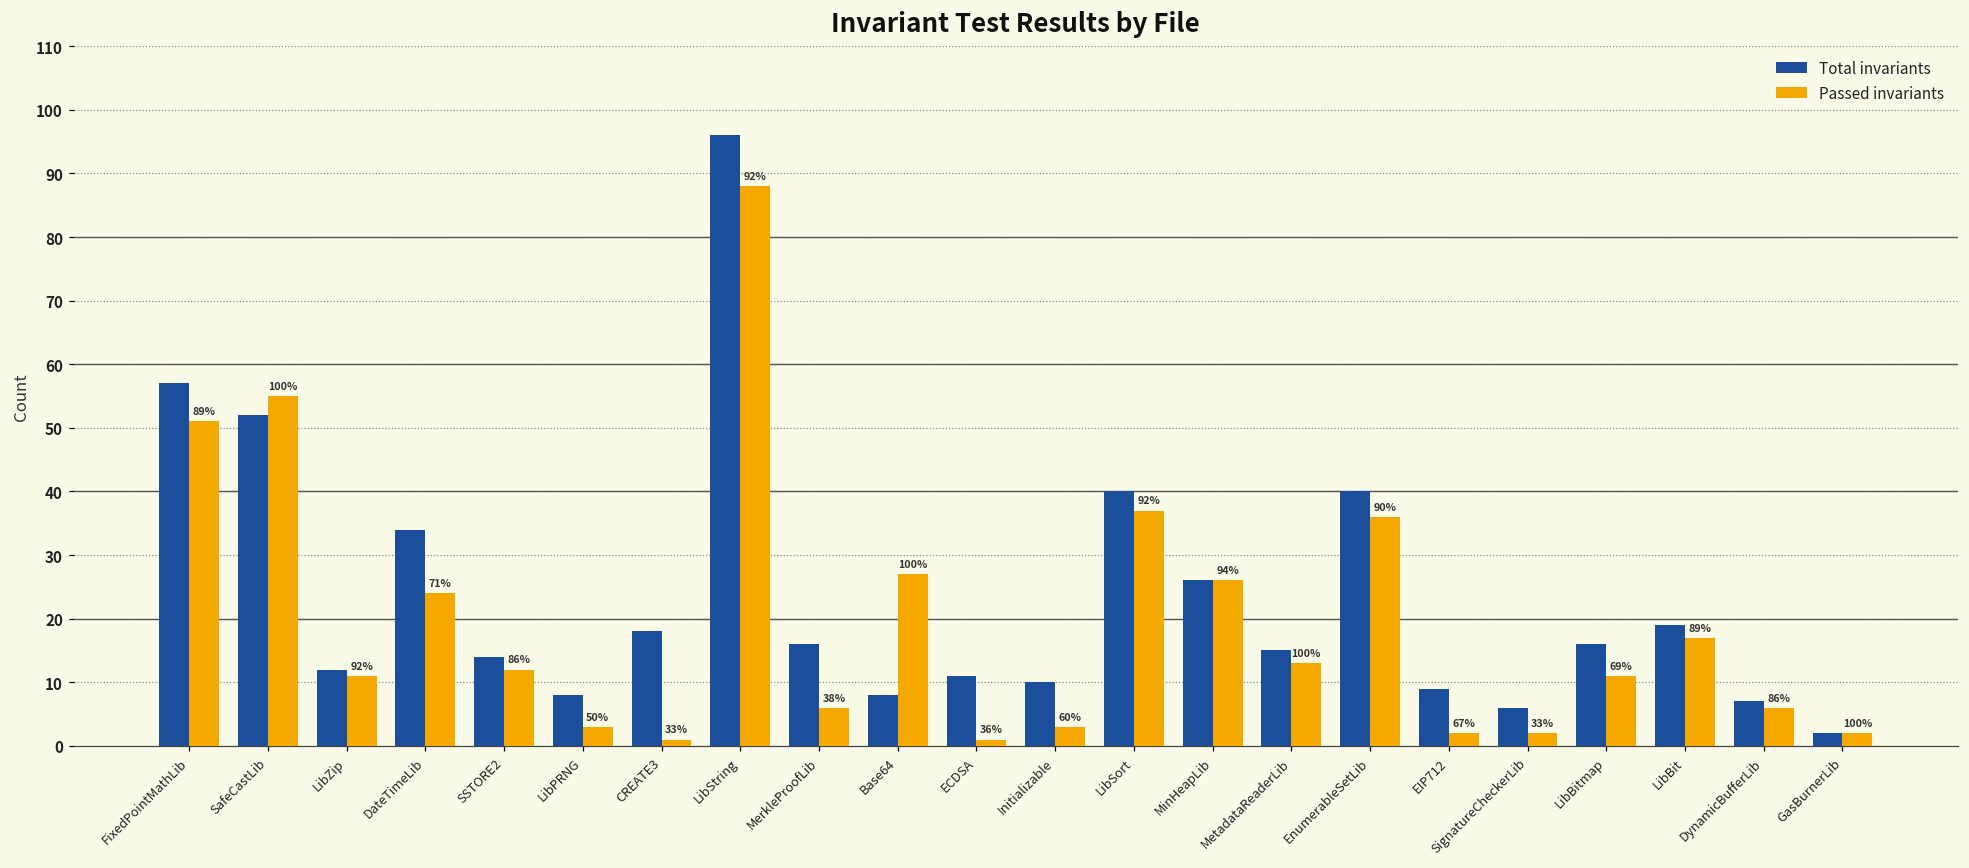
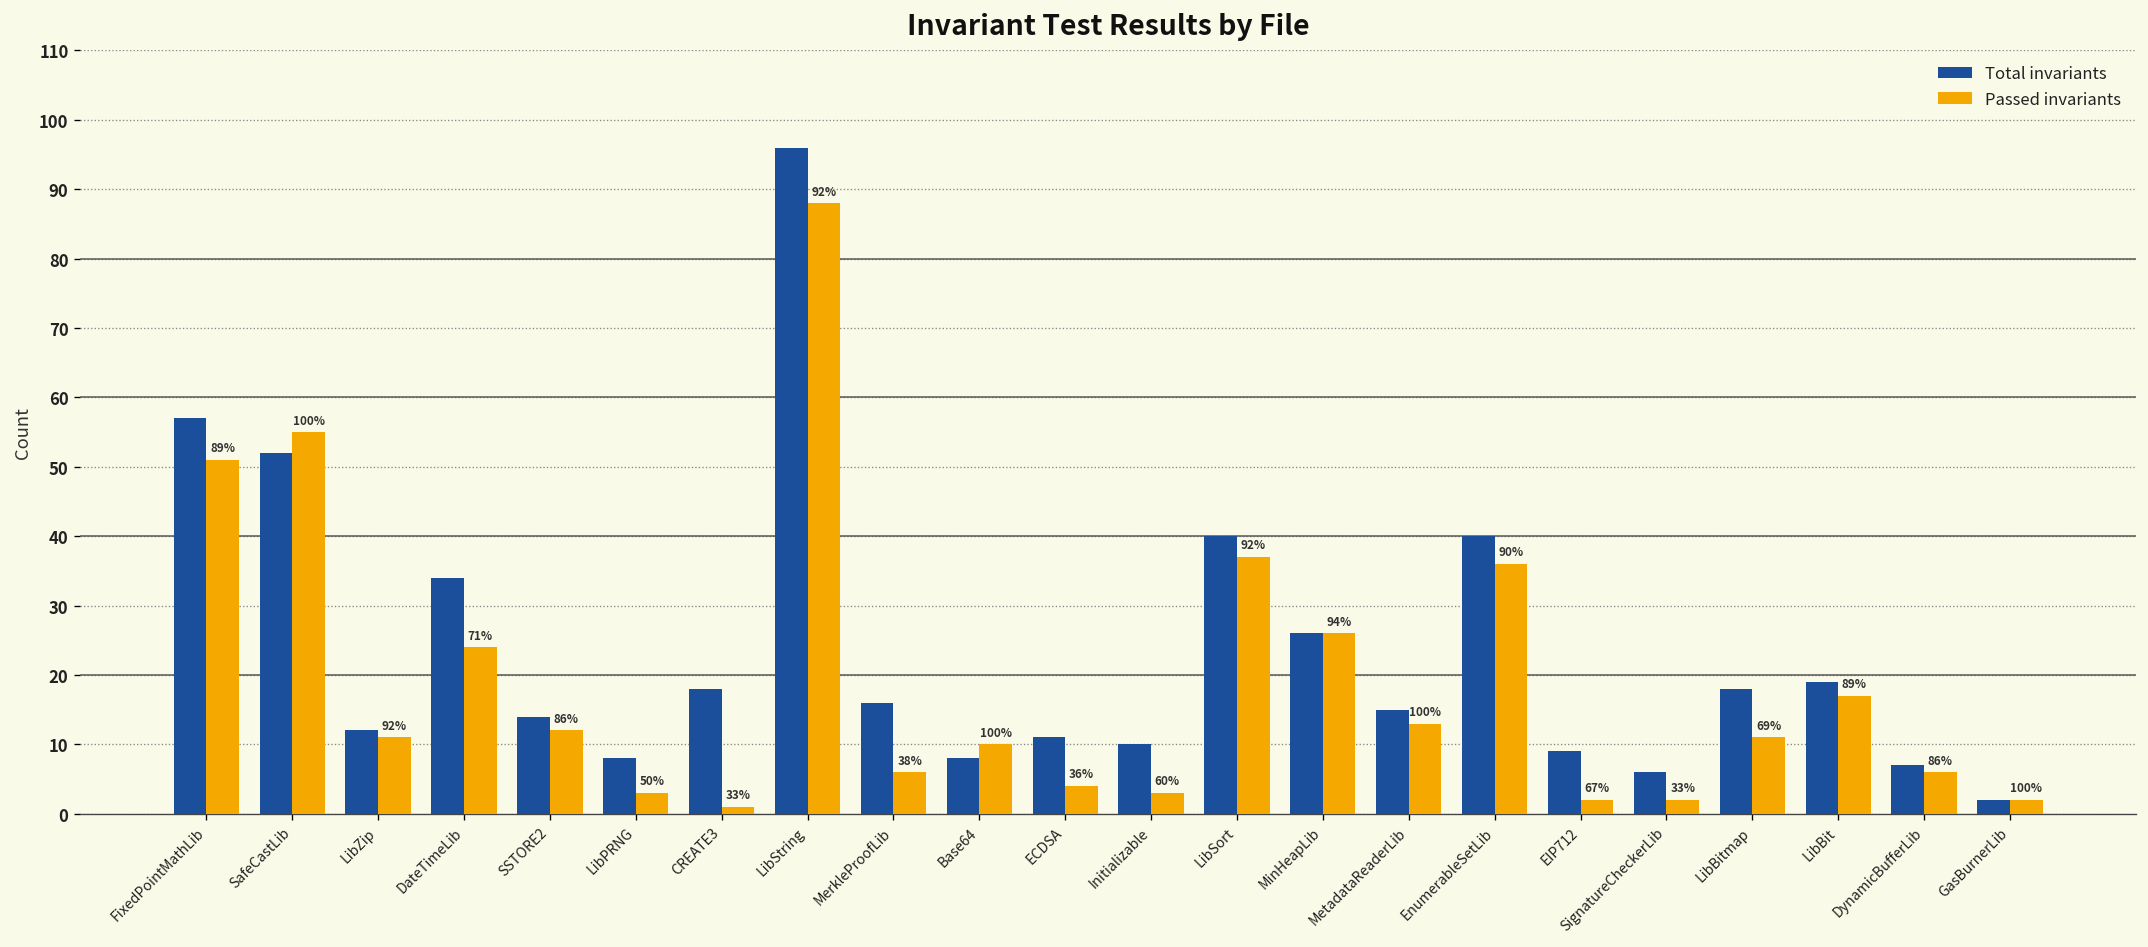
  {
    "Total invariants": {
      "FixedPointMathLib": 57,
      "SafeCastLib": 52,
      "LibZip": 12,
      "DateTimeLib": 34,
      "SSTORE2": 14,
      "LibPRNG": 8,
      "CREATE3": 18,
      "LibString": 96,
      "MerkleProofLib": 16,
      "Base64": 8,
      "ECDSA": 11,
      "Initializable": 10,
      "LibSort": 40,
      "MinHeapLib": 26,
      "MetadataReaderLib": 15,
      "EnumerableSetLib": 40,
      "EIP712": 9,
      "SignatureCheckerLib": 6,
-     "LibBitmap": 16,
+     "LibBitmap": 18,
      "LibBit": 19,
      "DynamicBufferLib": 7,
      "GasBurnerLib": 2
    },
    "Passed invariants": {
-     "Base64": 27,
-     "ECDSA": 1
+     "Base64": 10,
+     "ECDSA": 4
    }
  }
